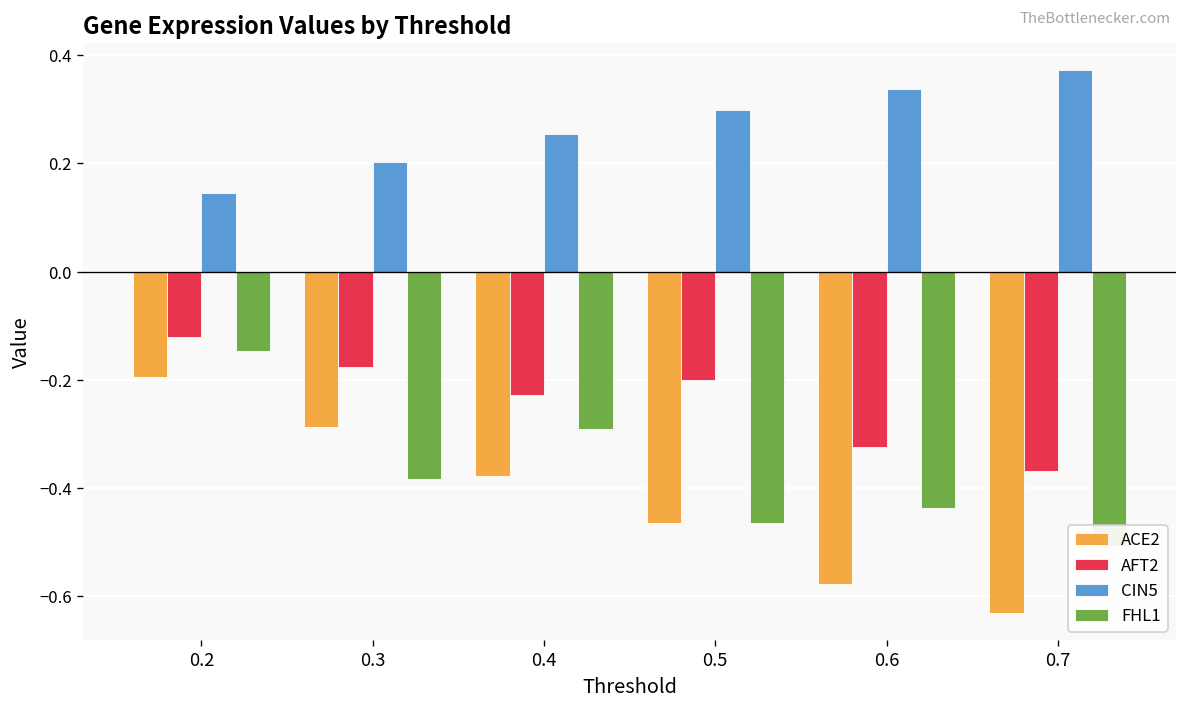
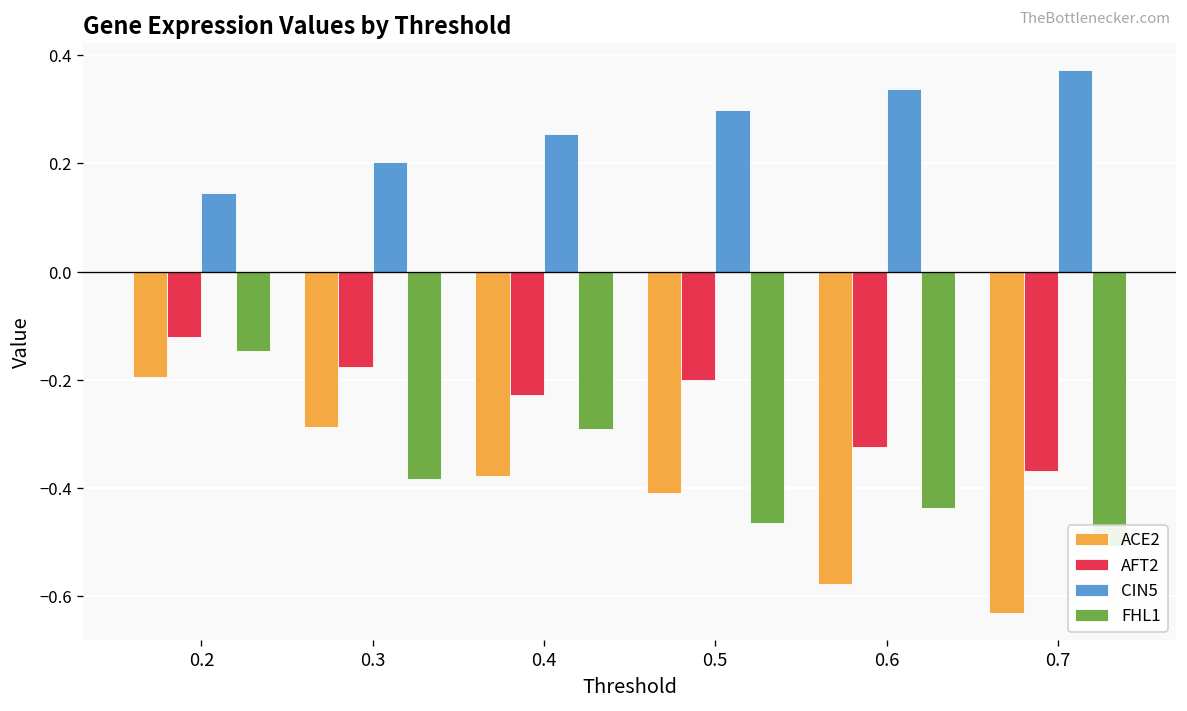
  {
    "ACE2": {
      "0.2": -0.19,
      "0.3": -0.29,
      "0.4": -0.38,
-     "0.5": -0.46,
+     "0.5": -0.41,
      "0.6": -0.58,
      "0.7": -0.63
    },
    "AFT2": {
      "0.2": -0.12,
      "0.3": -0.18,
      "0.4": -0.23,
      "0.5": -0.20,
      "0.6": -0.32,
      "0.7": -0.37
    },
    "CIN5": {
      "0.2": 0.14,
      "0.3": 0.20,
      "0.4": 0.25,
      "0.5": 0.30,
      "0.6": 0.34,
      "0.7": 0.37
    },
    "FHL1": {
      "0.2": -0.15,
      "0.3": -0.38,
      "0.4": -0.29,
      "0.5": -0.46,
      "0.6": -0.44
    }
  }
